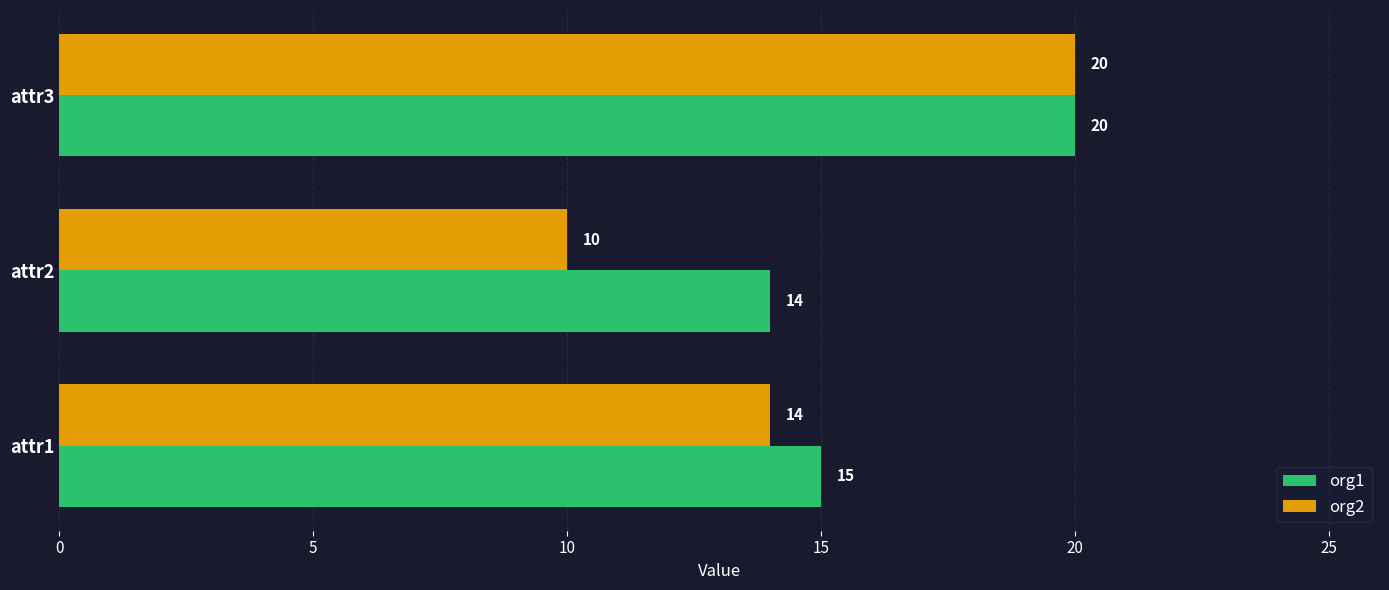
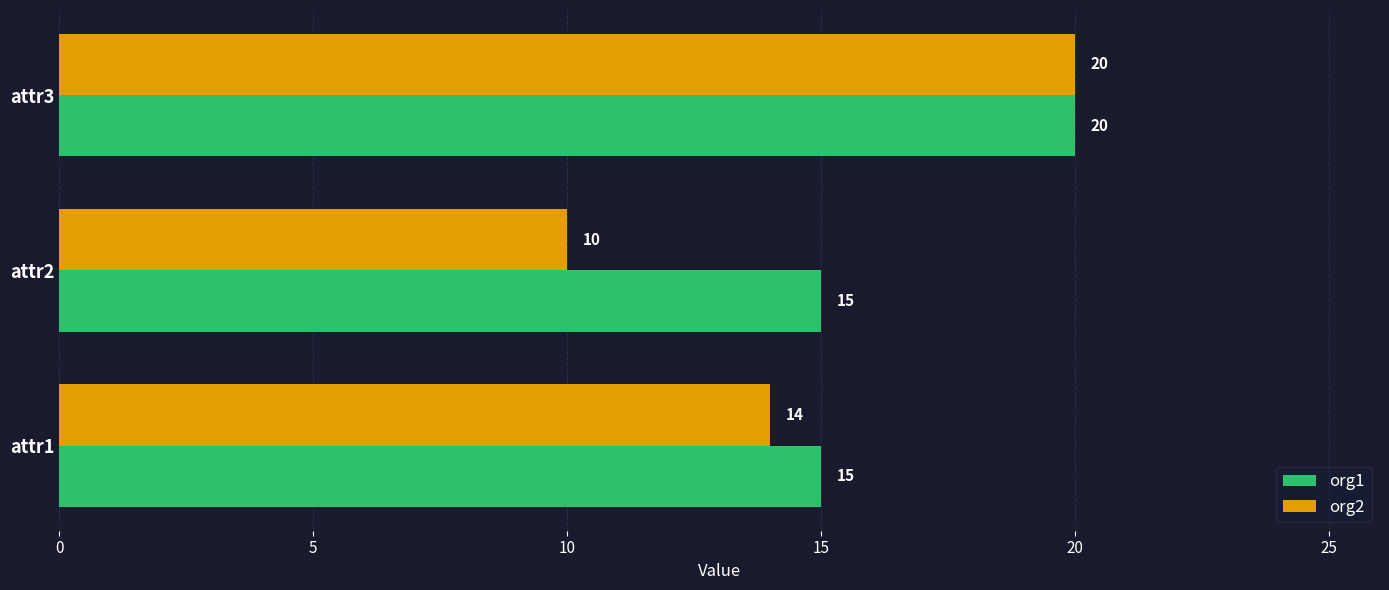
  {
    "org1": {
      "attr3": 20,
-     "attr2": 14,
+     "attr2": 15,
      "attr1": 15
    },
    "org2": {
      "attr3": 20,
      "attr2": 10,
      "attr1": 14
    }
  }
